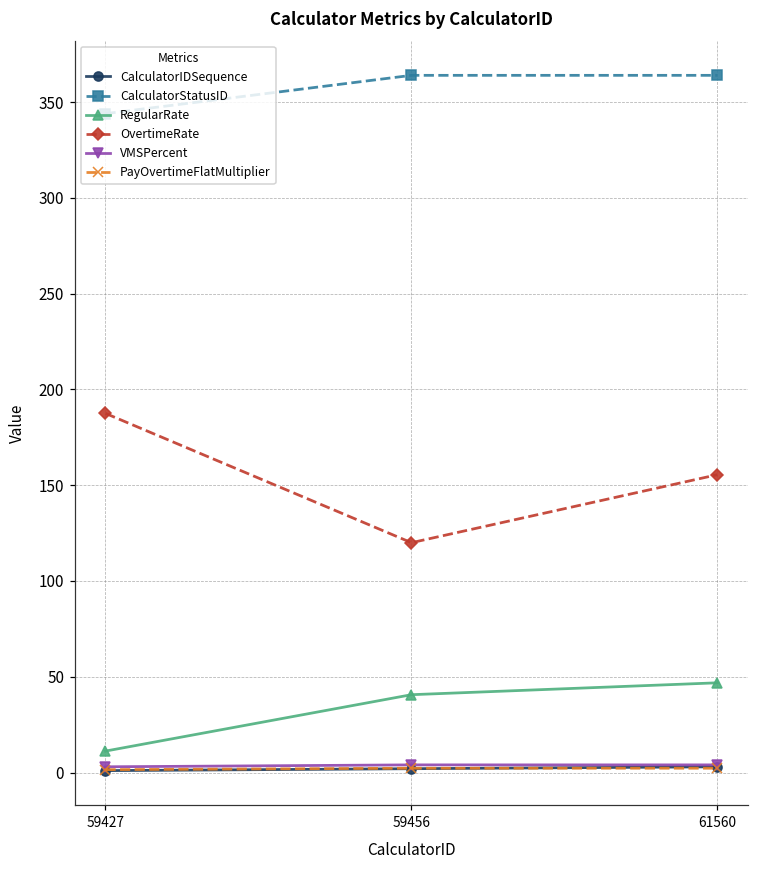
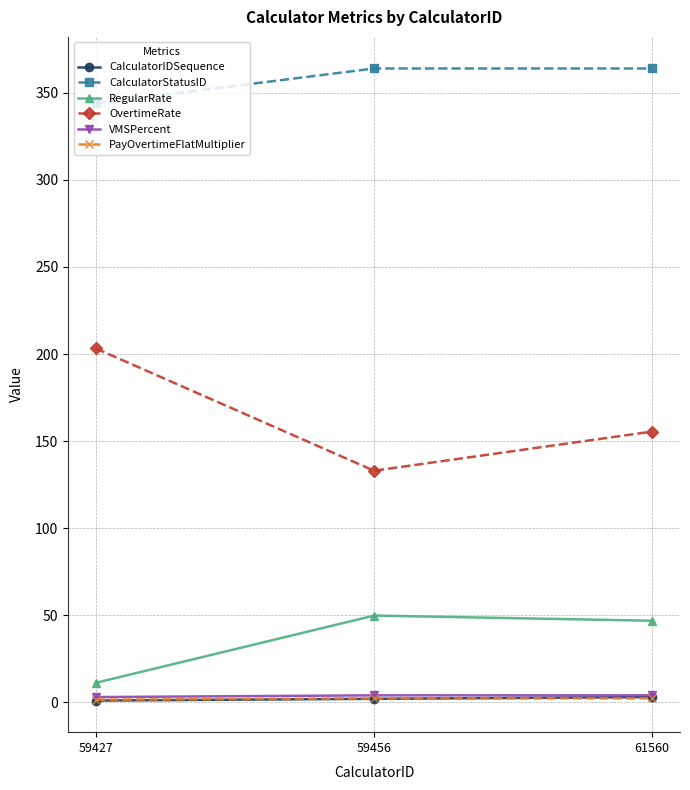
  {
    "CalculatorStatusID": {
      "59456": 364,
      "61560": 364
    },
    "RegularRate": {
      "59427": 11,
-     "59456": 41,
+     "59456": 50,
      "61560": 47
    },
    "OvertimeRate": {
-     "59427": 188,
-     "59456": 120,
+     "59427": 203,
+     "59456": 133,
      "61560": 156
    },
    "VMSPercent": {
      "59427": 3,
      "59456": 4
    }
  }
